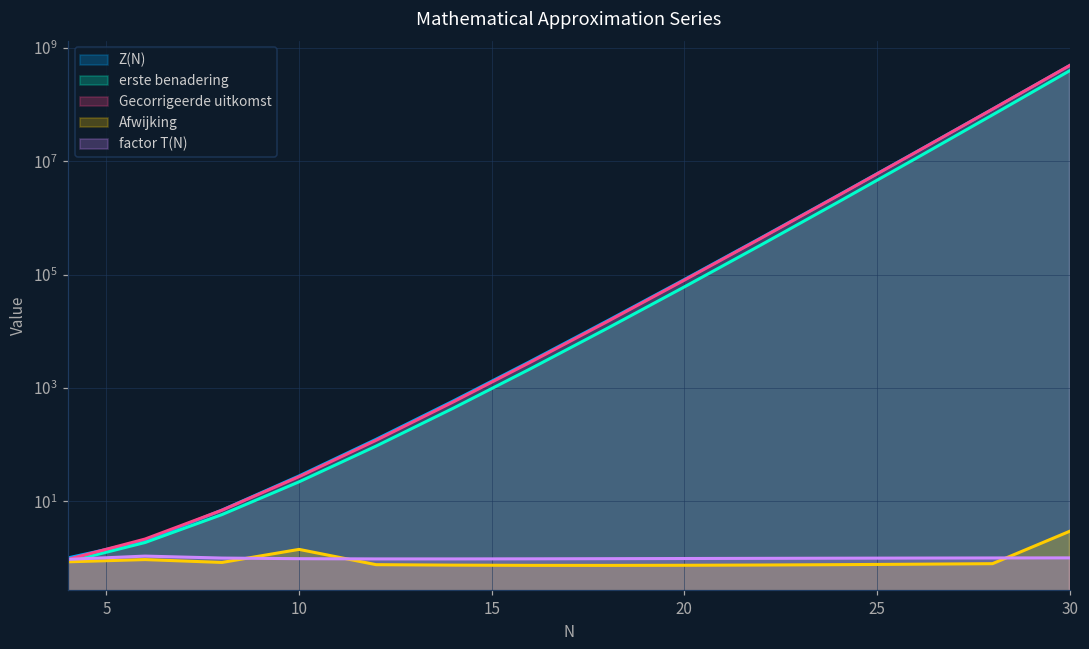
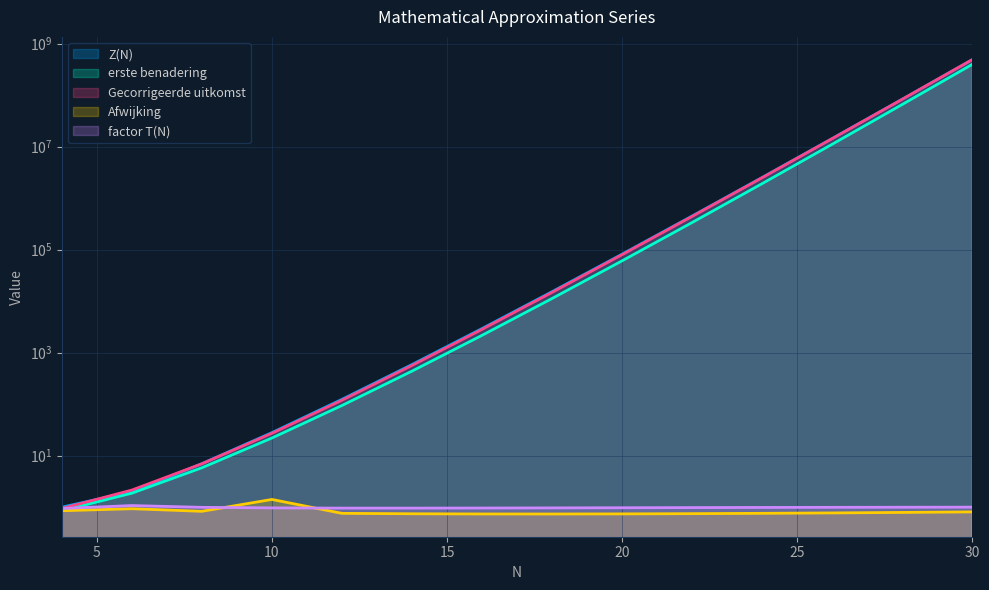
  {
    "Afwijking": {
      "10": 1.4,
      "20": 0.7,
-     "30": 3
+     "30": 0.8
    }
  }
